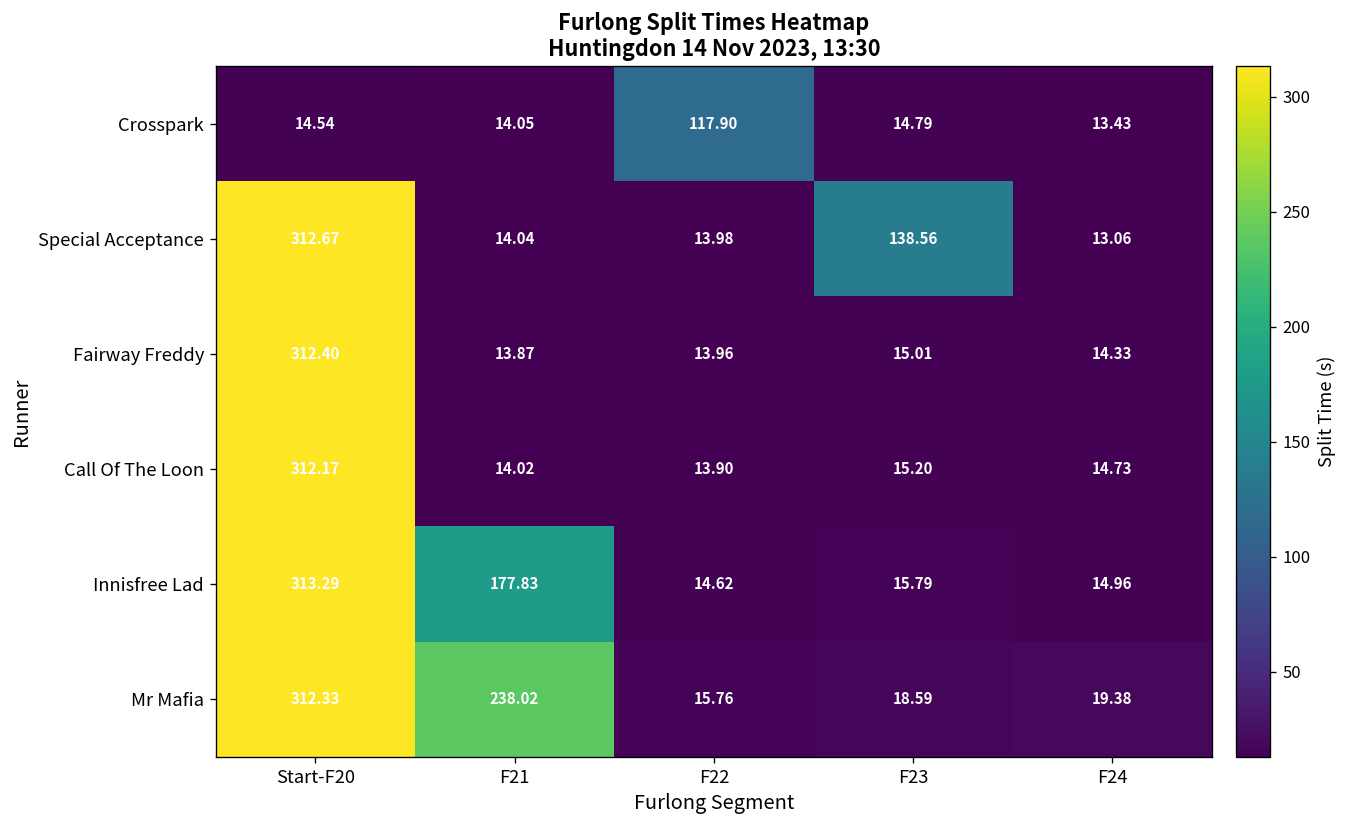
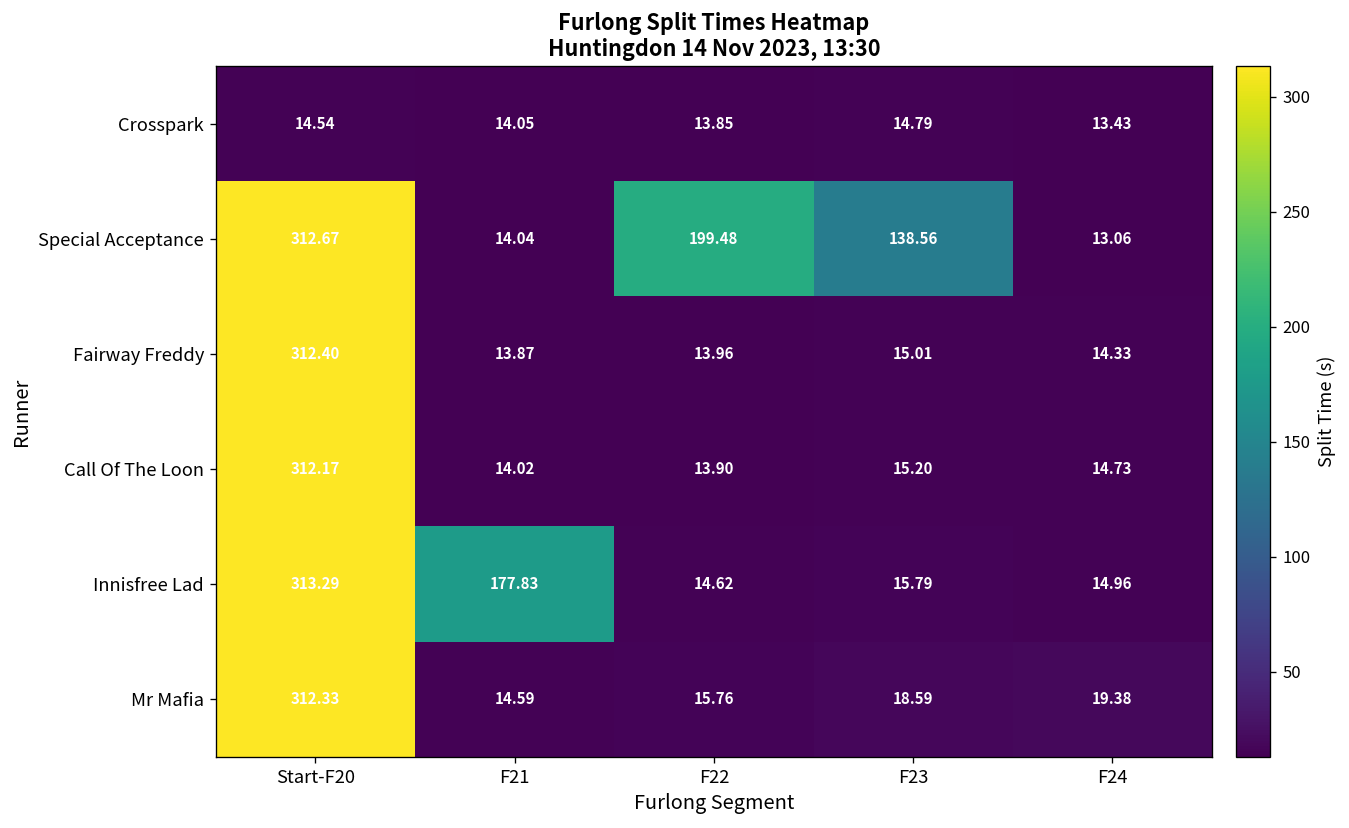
  {
    "Crosspark": {
      "Start-F20": 14.54,
      "F21": 14.05,
-     "F22": 117.90,
+     "F22": 13.85,
      "F23": 14.79,
      "F24": 13.43
    },
    "Special Acceptance": {
      "Start-F20": 312.67,
      "F21": 14.04,
-     "F22": 13.98,
+     "F22": 199.48,
      "F23": 138.56,
      "F24": 13.06
    },
    "Fairway Freddy": {
      "Start-F20": 312.40,
      "F21": 13.87,
      "F22": 13.96,
      "F23": 15.01,
      "F24": 14.33
    },
    "Call Of The Loon": {
      "Start-F20": 312.17,
      "F21": 14.02,
      "F22": 13.90,
      "F23": 15.20,
      "F24": 14.73
    },
    "Innisfree Lad": {
      "Start-F20": 313.29,
      "F21": 177.83,
      "F22": 14.62,
      "F23": 15.79,
      "F24": 14.96
    },
    "Mr Mafia": {
      "Start-F20": 312.33,
-     "F21": 238.02,
+     "F21": 14.59,
      "F22": 15.76,
      "F23": 18.59,
      "F24": 19.38
    }
  }
